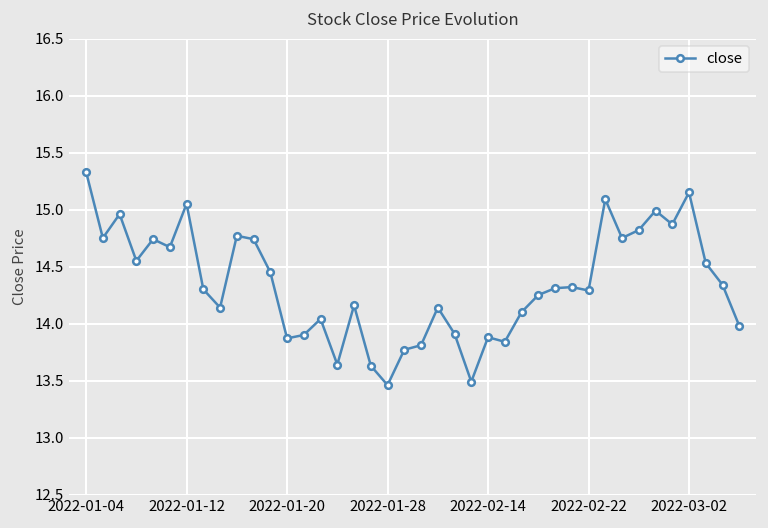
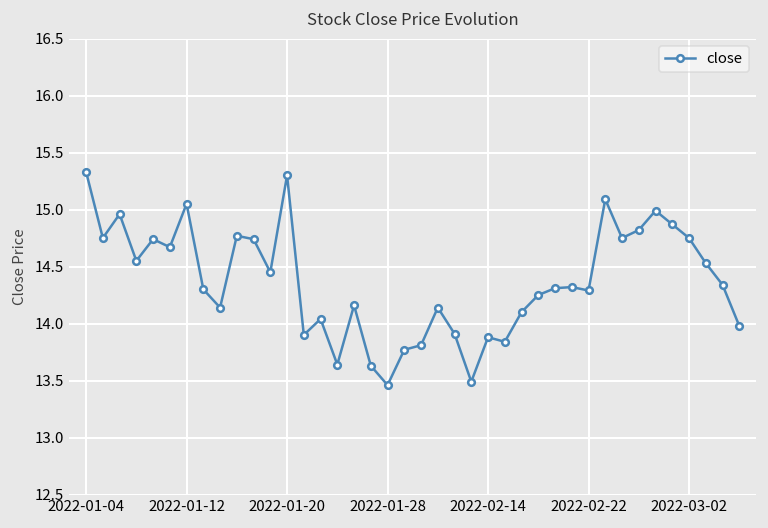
  {
    "2022-01-04": 15.3,
    "2022-01-12": 15.1,
-   "2022-01-20": 13.9,
+   "2022-01-20": 15.3,
    "2022-01-28": 13.5,
    "2022-02-14": 13.9,
    "2022-02-22": 14.3,
-   "2022-03-02": 15.2
+   "2022-03-02": 14.8
  }
